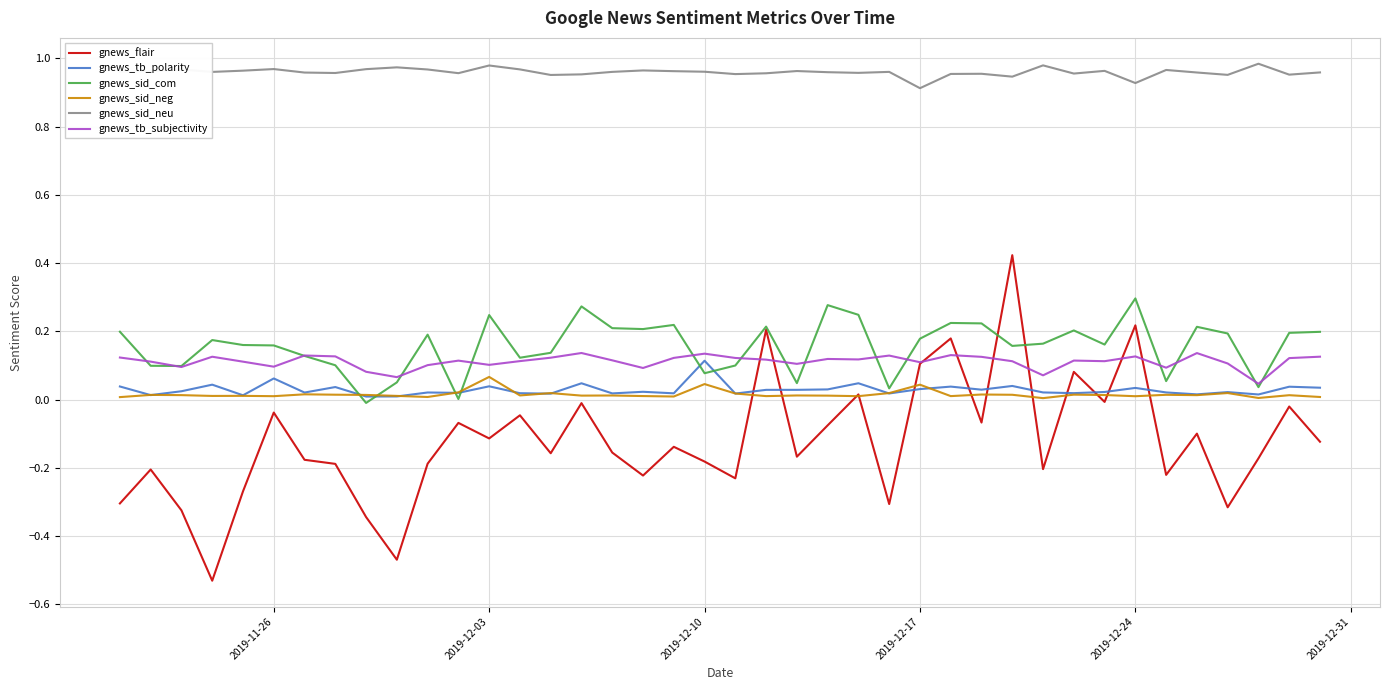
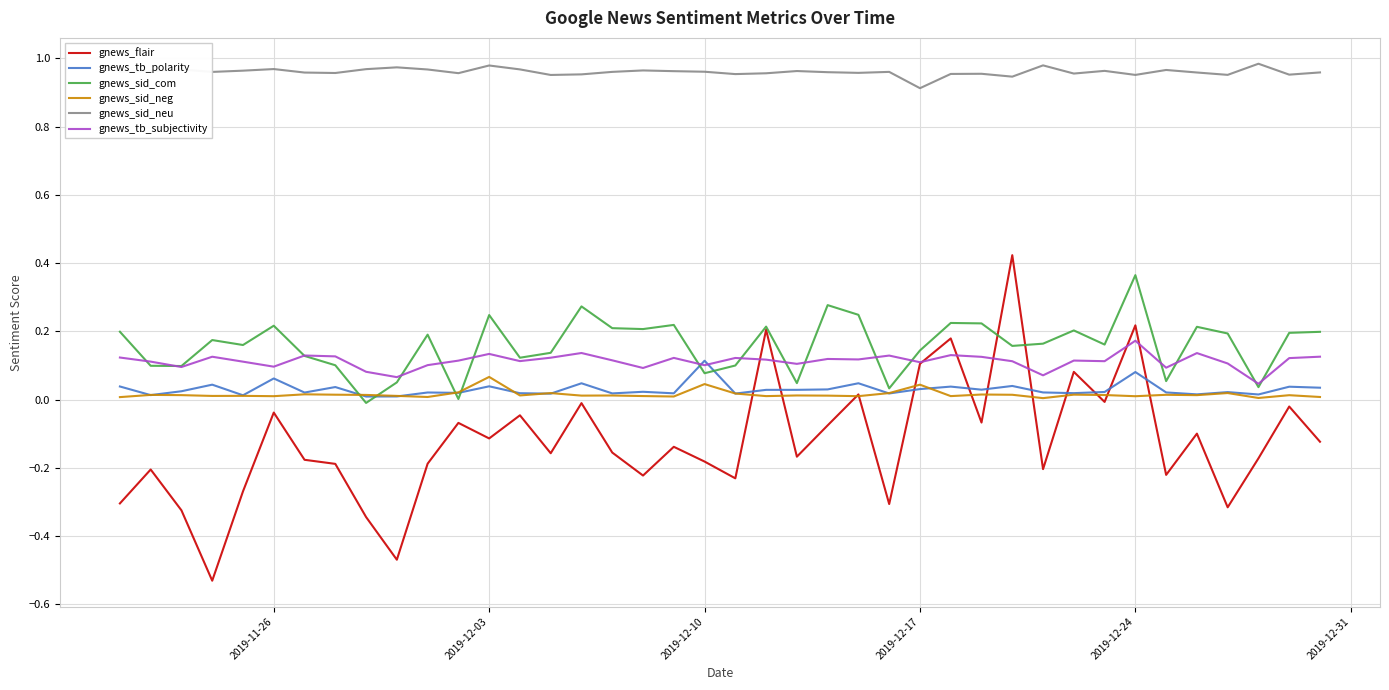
  {
    "gnews_flair": {
      "2019-11-26": -0.04,
      "2019-12-03": -0.11,
      "2019-12-10": -0.18,
      "2019-12-24": 0.22
    },
    "gnews_tb_polarity": {
      "2019-11-26": 0.06,
      "2019-12-03": 0.04,
      "2019-12-10": 0.11,
      "2019-12-17": 0.03,
-     "2019-12-24": 0.03
+     "2019-12-24": 0.08
    },
    "gnews_sid_com": {
-     "2019-11-26": 0.16,
+     "2019-11-26": 0.22,
      "2019-12-03": 0.25,
      "2019-12-10": 0.08,
-     "2019-12-17": 0.18,
-     "2019-12-24": 0.30
+     "2019-12-17": 0.14,
+     "2019-12-24": 0.36
    },
    "gnews_sid_neg": {
      "2019-11-26": 0.01,
      "2019-12-03": 0.07,
      "2019-12-10": 0.05,
      "2019-12-17": 0.04,
      "2019-12-24": 0.01
    },
    "gnews_sid_neu": {
      "2019-11-26": 0.97,
      "2019-12-03": 0.98,
      "2019-12-10": 0.96,
      "2019-12-17": 0.91,
-     "2019-12-24": 0.93
+     "2019-12-24": 0.95
    },
    "gnews_tb_subjectivity": {
      "2019-11-26": 0.10,
-     "2019-12-03": 0.10,
-     "2019-12-10": 0.13,
-     "2019-12-24": 0.13
+     "2019-12-03": 0.13,
+     "2019-12-10": 0.10,
+     "2019-12-24": 0.17
    }
  }
